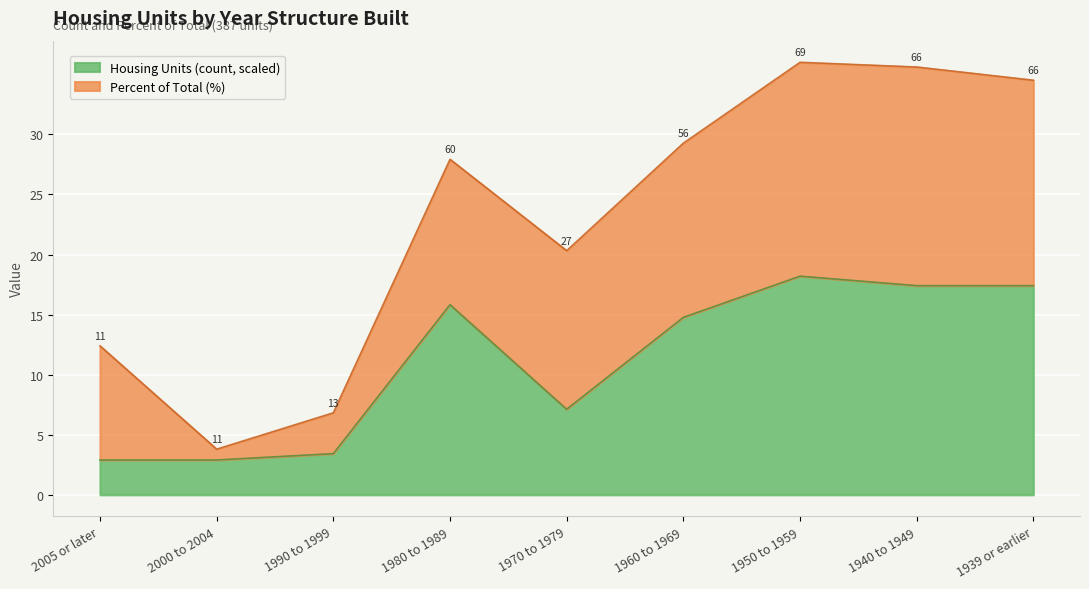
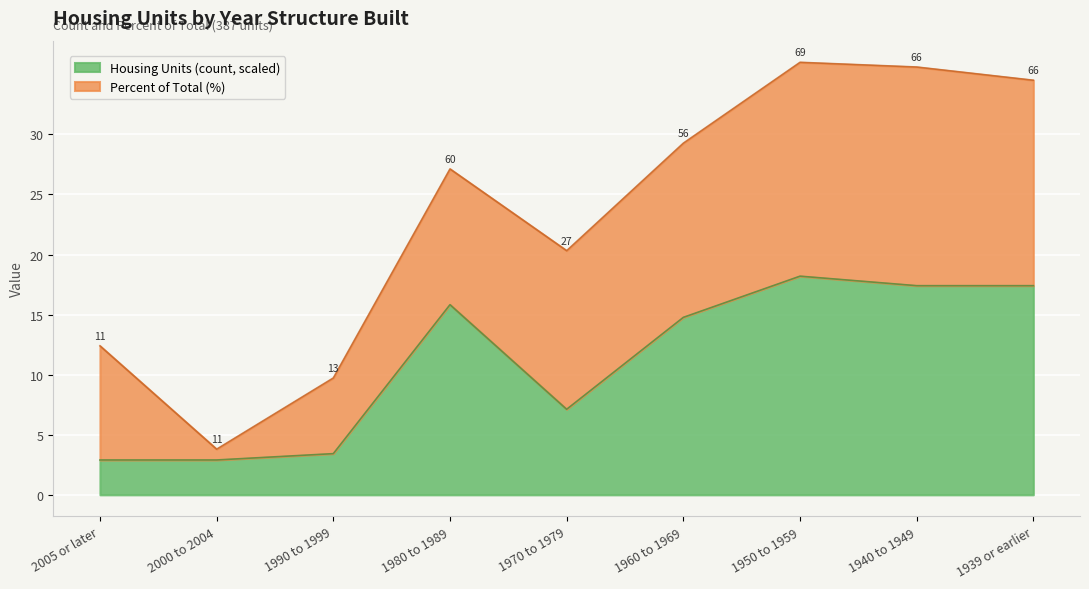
  {
    "Housing Units (count, scaled)": {
      "2005 or later": 2.9,
      "2000 to 2004": 2.9,
      "1990 to 1999": 3.4,
      "1980 to 1989": 15.8,
      "1970 to 1979": 7.1,
      "1960 to 1969": 14.8,
      "1950 to 1959": 18.2,
      "1940 to 1949": 17.4,
      "1939 or earlier": 17.4
    },
    "Percent of Total (%)": {
-     "1990 to 1999": 3.4,
-     "1980 to 1989": 12.1
+     "1990 to 1999": 6.3,
+     "1980 to 1989": 11.3
    }
  }
